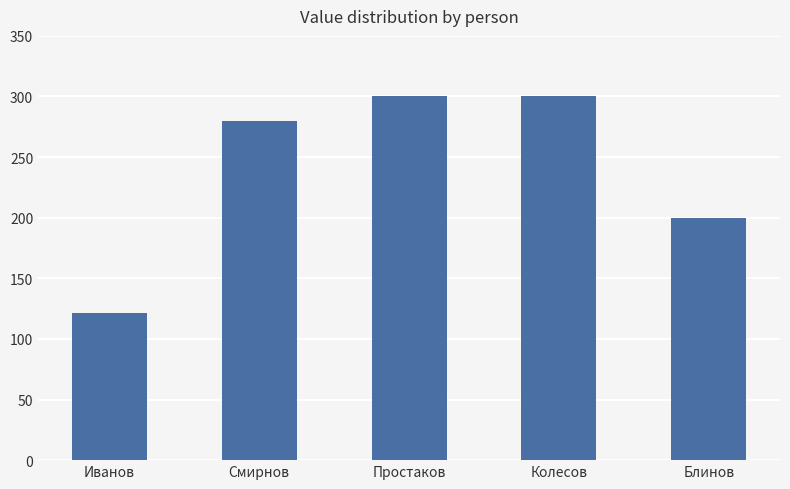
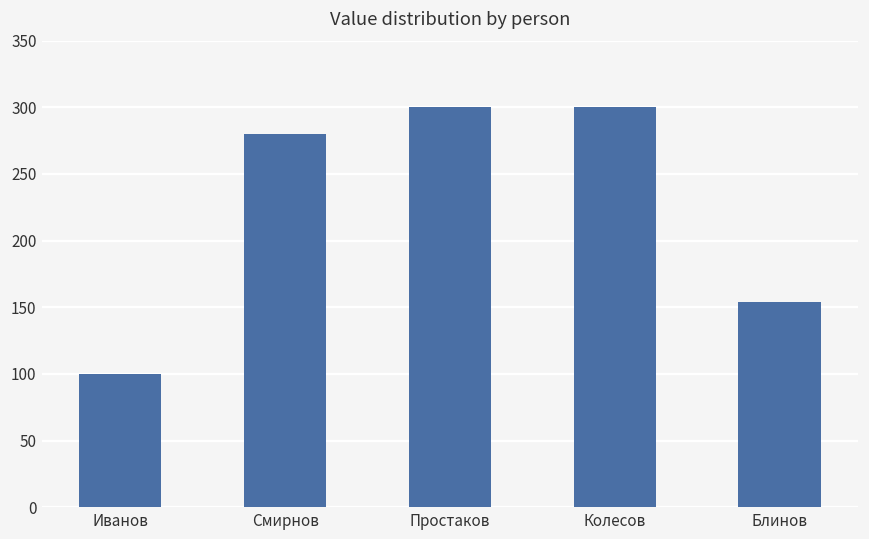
  {
-   "Иванов": 121,
+   "Иванов": 100,
    "Смирнов": 280,
    "Простаков": 300,
    "Колесов": 300,
-   "Блинов": 200
+   "Блинов": 154
  }
